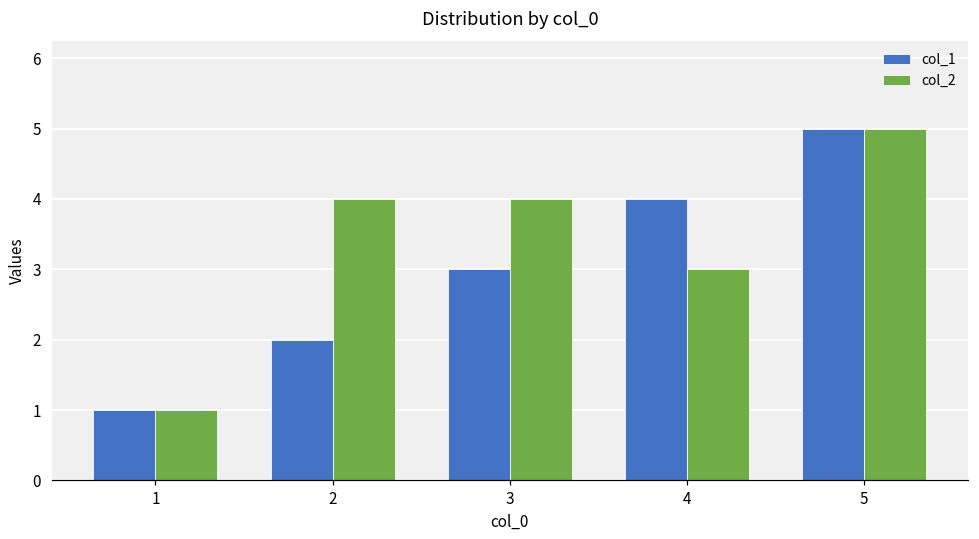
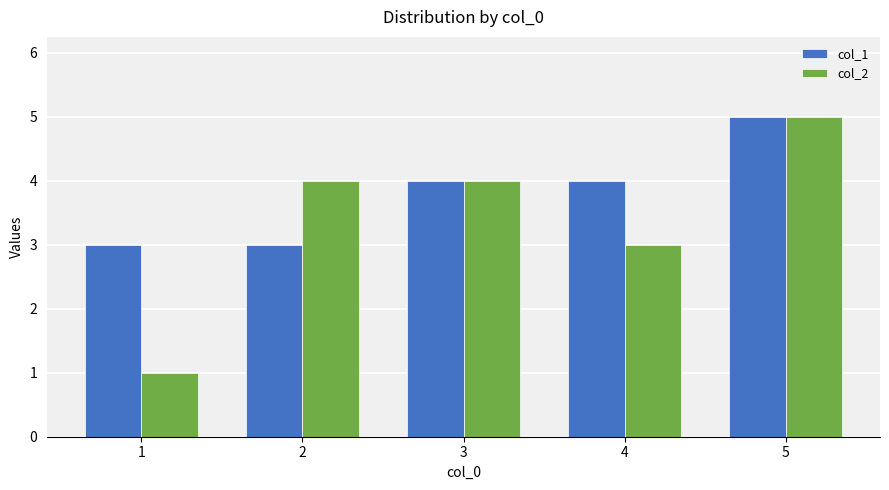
  {
    "col_1": {
-     "1": 1,
-     "2": 2,
-     "3": 3,
+     "1": 3,
+     "2": 3,
+     "3": 4,
      "4": 4,
      "5": 5
    },
    "col_2": {
      "1": 1,
      "2": 4,
      "3": 4,
      "4": 3,
      "5": 5
    }
  }
